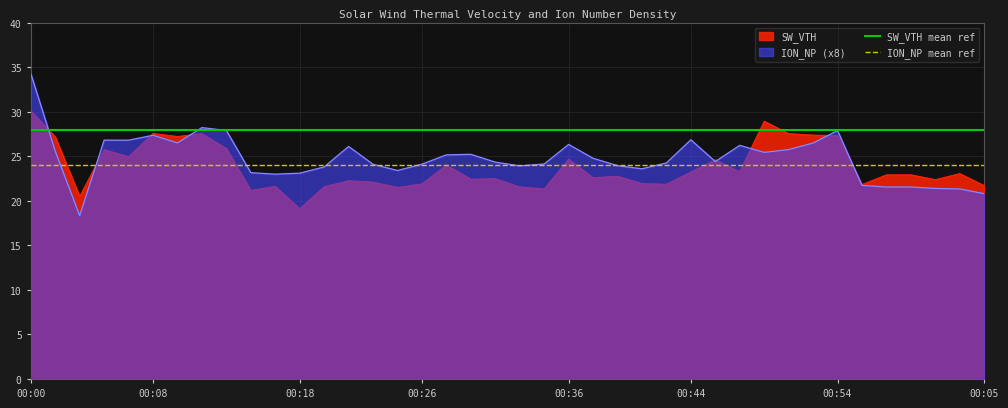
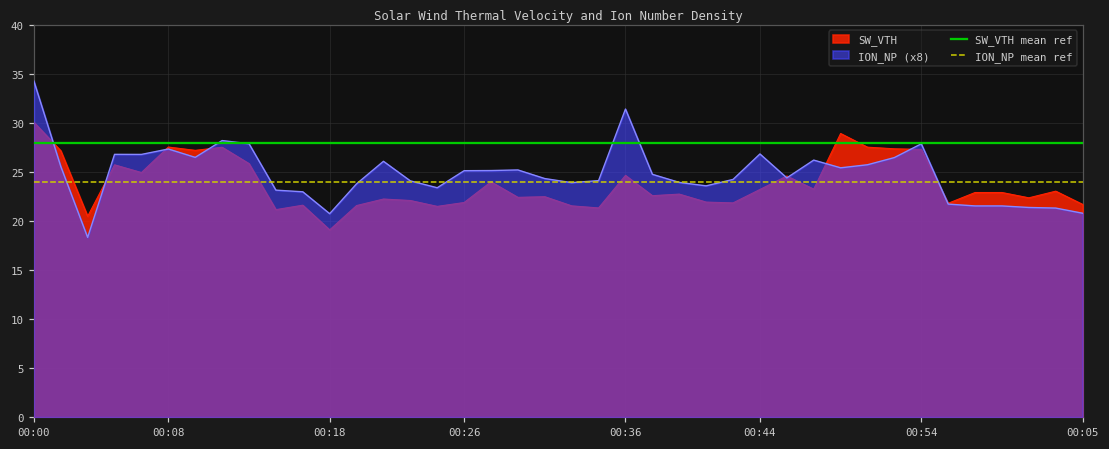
  {
    "SW_VTH": {
      "00:18": 19,
      "00:26": 22,
      "00:36": 25,
      "00:44": 23,
      "00:54": 27
    },
    "ION_NP (x8)": {
-     "00:18": 23,
-     "00:26": 24,
-     "00:36": 26,
+     "00:18": 21,
+     "00:26": 25,
+     "00:36": 31,
      "00:44": 27,
      "00:54": 28
    }
  }
